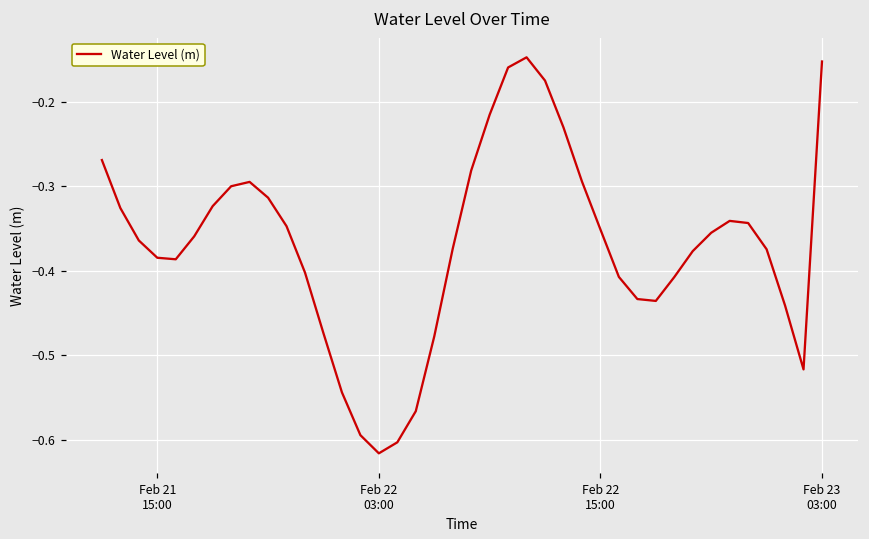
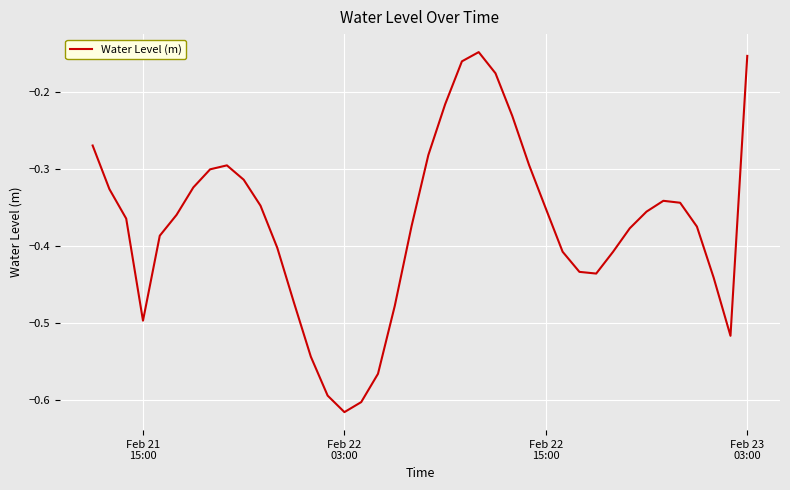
  {
-   "Feb 21 15:00": -0.38,
+   "Feb 21 15:00": -0.50,
    "Feb 22 03:00": -0.62,
    "Feb 22 15:00": -0.35,
    "Feb 23 03:00": -0.15
  }
